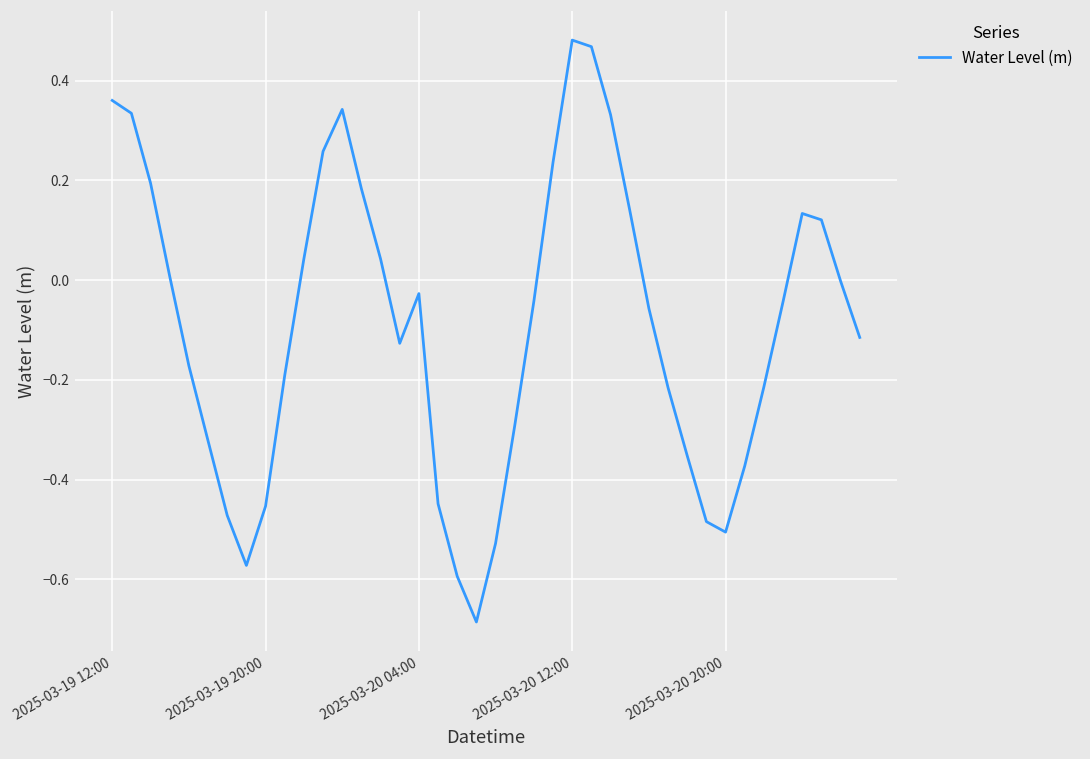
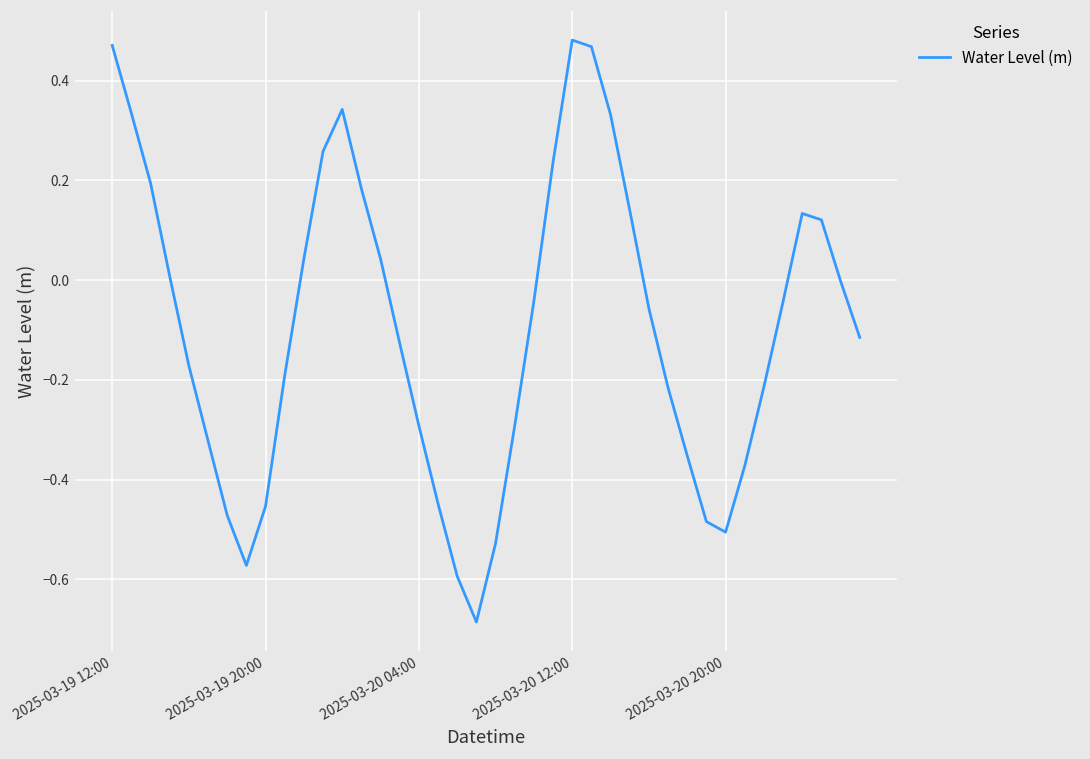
  {
-   "2025-03-19 12:00": 0.36,
+   "2025-03-19 12:00": 0.47,
    "2025-03-19 20:00": -0.45,
-   "2025-03-20 04:00": -0.03,
+   "2025-03-20 04:00": -0.29,
    "2025-03-20 12:00": 0.48,
    "2025-03-20 20:00": -0.51
  }
